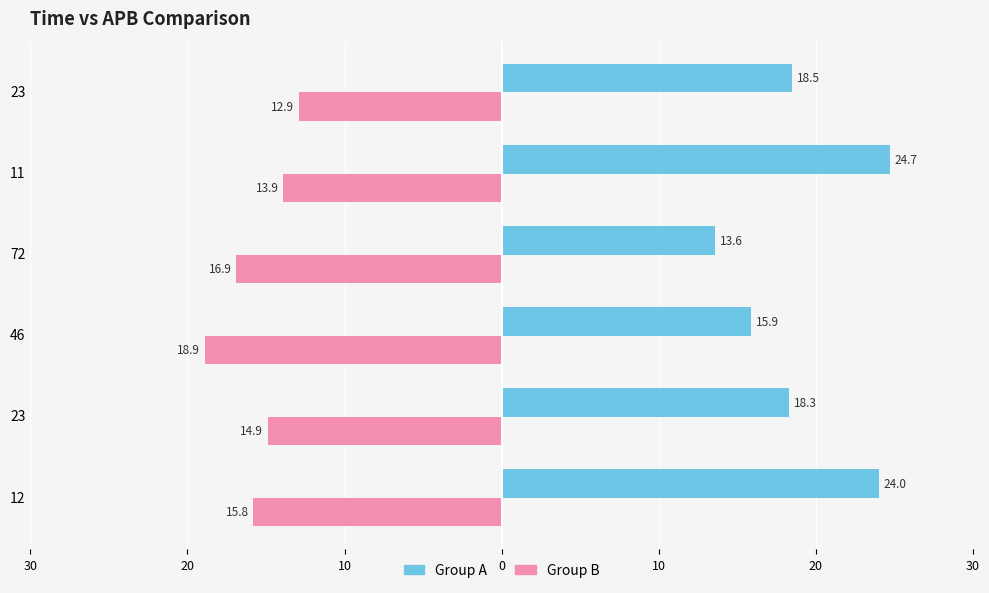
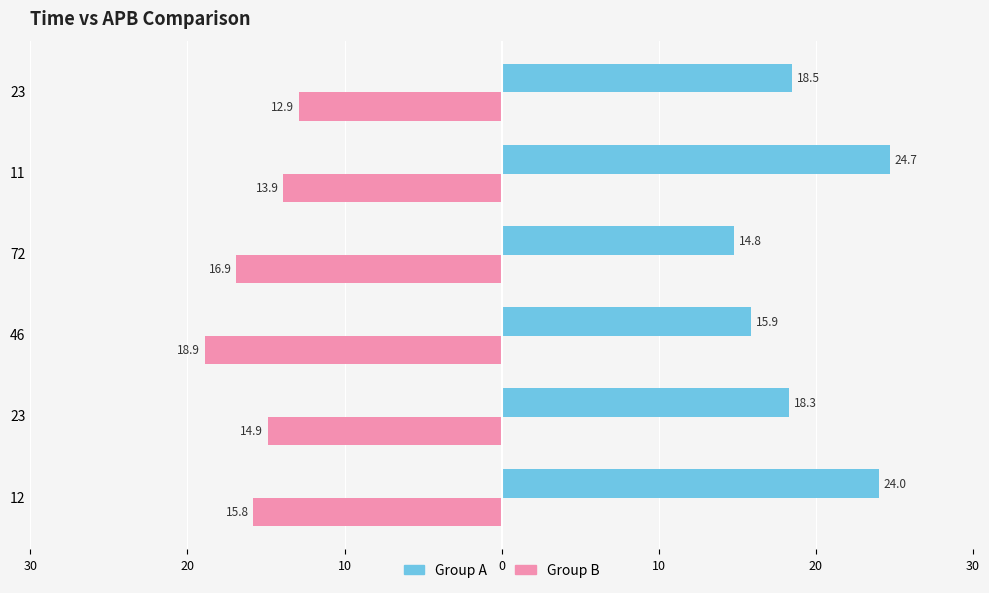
  {
    "Group A": {
      "11": 24.7,
-     "72": 13.6,
+     "72": 14.8,
      "46": 15.9,
      "12": 24.0
    }
  }
